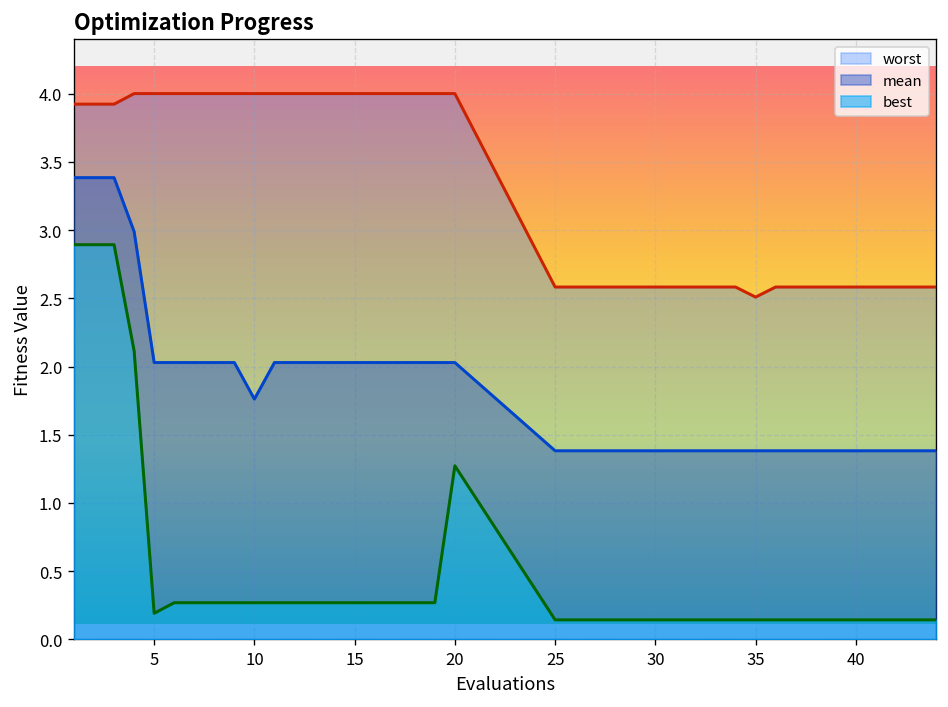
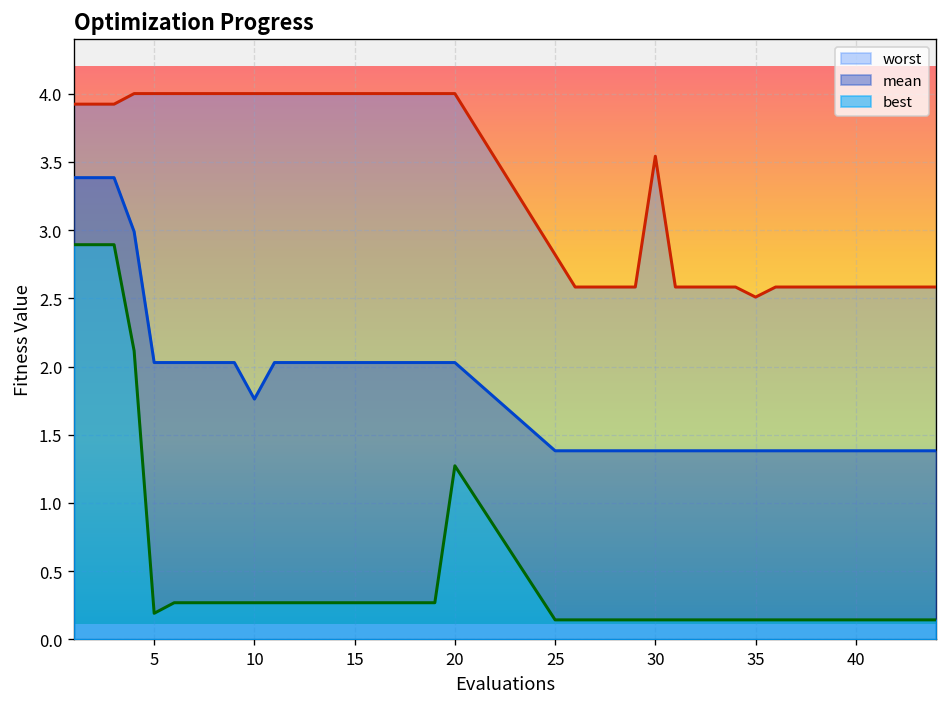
  {
    "worst": {
      "5": 4.00,
      "10": 4.00,
      "15": 4.00,
      "20": 4.00,
-     "25": 2.58,
-     "30": 2.58,
+     "25": 2.82,
+     "30": 3.54,
      "35": 2.51,
      "40": 2.58
    },
    "mean": {
      "5": 2.03,
      "10": 1.76,
      "15": 2.03,
      "20": 2.03,
      "25": 1.38,
      "30": 1.38,
      "35": 1.38,
      "40": 1.38
    },
    "best": {
      "5": 0.19,
      "10": 0.27,
      "15": 0.27,
      "20": 1.27,
      "25": 0.14,
      "30": 0.14,
      "35": 0.14,
      "40": 0.14
    }
  }
